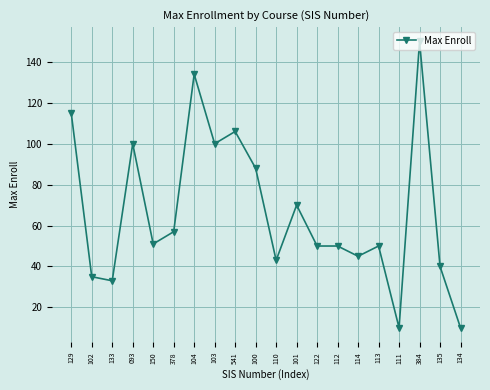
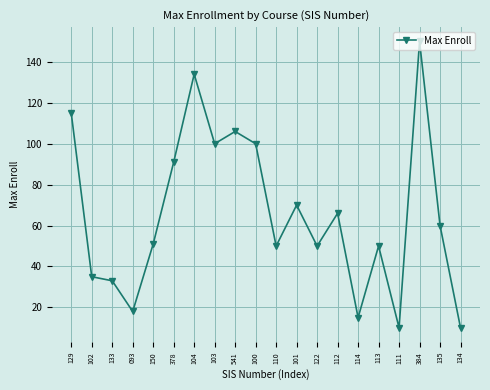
  {
    "129": 115,
    "102": 35,
    "133": 33,
-   "093": 100,
+   "093": 18,
    "150": 51,
-   "378": 57,
+   "378": 91,
    "104": 134,
    "103": 100,
    "541": 106,
-   "100": 88,
-   "110": 43,
+   "100": 100,
+   "110": 50,
    "101": 70,
    "122": 50,
-   "112": 50,
-   "114": 45,
+   "112": 66,
+   "114": 15,
    "113": 50,
    "111": 10,
-   "135": 40,
+   "135": 60,
    "134": 10
  }
